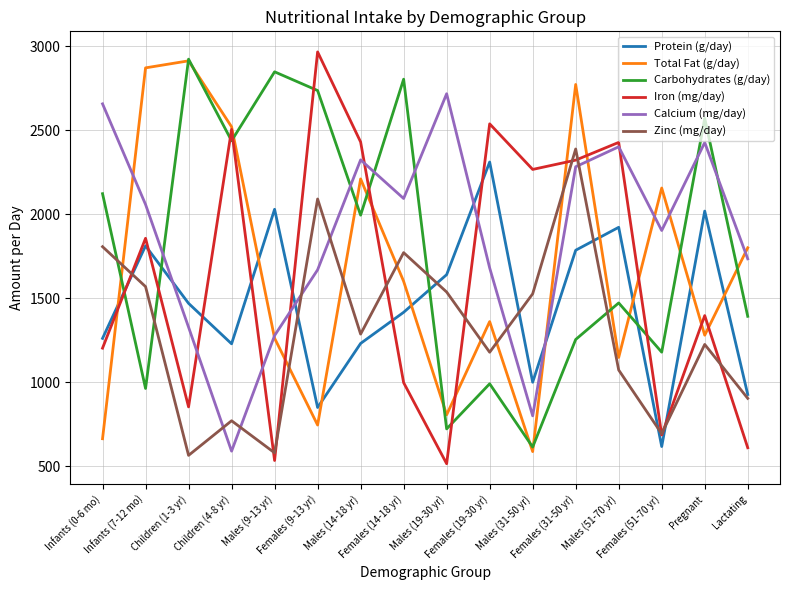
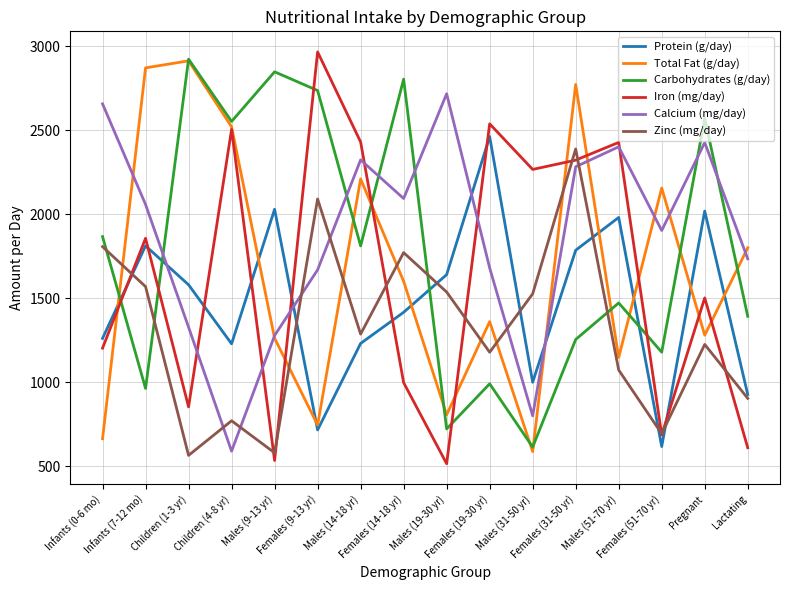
  {
    "Protein (g/day)": {
      "Infants (0-6 mo)": 1260,
      "Infants (7-12 mo)": 1810,
-     "Children (1-3 yr)": 1470,
+     "Children (1-3 yr)": 1580,
      "Children (4-8 yr)": 1230,
      "Males (9-13 yr)": 2030,
-     "Females (9-13 yr)": 850,
+     "Females (9-13 yr)": 720,
      "Males (14-18 yr)": 1230,
      "Females (14-18 yr)": 1420,
      "Males (19-30 yr)": 1640,
-     "Females (19-30 yr)": 2310,
+     "Females (19-30 yr)": 2460,
      "Males (31-50 yr)": 1000,
      "Females (31-50 yr)": 1790,
-     "Males (51-70 yr)": 1920,
+     "Males (51-70 yr)": 1980,
      "Females (51-70 yr)": 620,
      "Pregnant": 2020,
      "Lactating": 930
    },
    "Total Fat (g/day)": {
      "Infants (0-6 mo)": 660,
      "Infants (7-12 mo)": 2870,
      "Children (4-8 yr)": 2520,
      "Males (9-13 yr)": 1260,
      "Females (9-13 yr)": 740,
      "Males (14-18 yr)": 2210,
      "Females (14-18 yr)": 1600,
      "Males (19-30 yr)": 810,
      "Females (19-30 yr)": 1360,
      "Males (31-50 yr)": 590,
      "Females (31-50 yr)": 2770,
      "Males (51-70 yr)": 1150,
      "Females (51-70 yr)": 2160,
      "Pregnant": 1280,
      "Lactating": 1800
    },
    "Carbohydrates (g/day)": {
-     "Infants (0-6 mo)": 2120,
+     "Infants (0-6 mo)": 1870,
      "Infants (7-12 mo)": 960,
-     "Children (4-8 yr)": 2440,
+     "Children (4-8 yr)": 2550,
      "Males (9-13 yr)": 2850,
      "Females (9-13 yr)": 2740,
-     "Males (14-18 yr)": 1990,
+     "Males (14-18 yr)": 1810,
      "Females (14-18 yr)": 2800,
      "Males (19-30 yr)": 720,
      "Females (19-30 yr)": 990,
      "Males (31-50 yr)": 610,
      "Females (31-50 yr)": 1250,
      "Males (51-70 yr)": 1470,
      "Females (51-70 yr)": 1180,
      "Lactating": 1390
    },
    "Iron (mg/day)": {
      "Infants (0-6 mo)": 1200,
      "Infants (7-12 mo)": 1860,
      "Children (1-3 yr)": 850,
      "Children (4-8 yr)": 2510,
      "Males (9-13 yr)": 530,
      "Females (9-13 yr)": 2970,
      "Males (14-18 yr)": 2430,
      "Females (14-18 yr)": 1000,
      "Males (19-30 yr)": 510,
      "Females (19-30 yr)": 2540,
      "Males (31-50 yr)": 2270,
      "Females (31-50 yr)": 2320,
      "Males (51-70 yr)": 2430,
-     "Pregnant": 1400,
+     "Pregnant": 1500,
      "Lactating": 610
    },
    "Calcium (mg/day)": {
      "Infants (0-6 mo)": 2660,
      "Infants (7-12 mo)": 2060,
      "Children (1-3 yr)": 1330,
      "Children (4-8 yr)": 590,
      "Males (9-13 yr)": 1280,
      "Females (9-13 yr)": 1670,
      "Males (14-18 yr)": 2320,
      "Females (14-18 yr)": 2090,
      "Males (19-30 yr)": 2720,
      "Females (19-30 yr)": 1680,
      "Males (31-50 yr)": 800,
      "Females (31-50 yr)": 2280,
      "Males (51-70 yr)": 2400,
      "Females (51-70 yr)": 1900,
      "Pregnant": 2430,
      "Lactating": 1730
    },
    "Zinc (mg/day)": {
      "Infants (0-6 mo)": 1810,
      "Infants (7-12 mo)": 1570,
      "Children (1-3 yr)": 560,
      "Children (4-8 yr)": 770,
      "Males (9-13 yr)": 580,
      "Females (9-13 yr)": 2090,
      "Males (14-18 yr)": 1290,
      "Females (14-18 yr)": 1770,
      "Males (19-30 yr)": 1540,
      "Females (19-30 yr)": 1180,
      "Males (31-50 yr)": 1530,
      "Females (31-50 yr)": 2390,
      "Males (51-70 yr)": 1070,
      "Pregnant": 1220,
      "Lactating": 900
    }
  }
